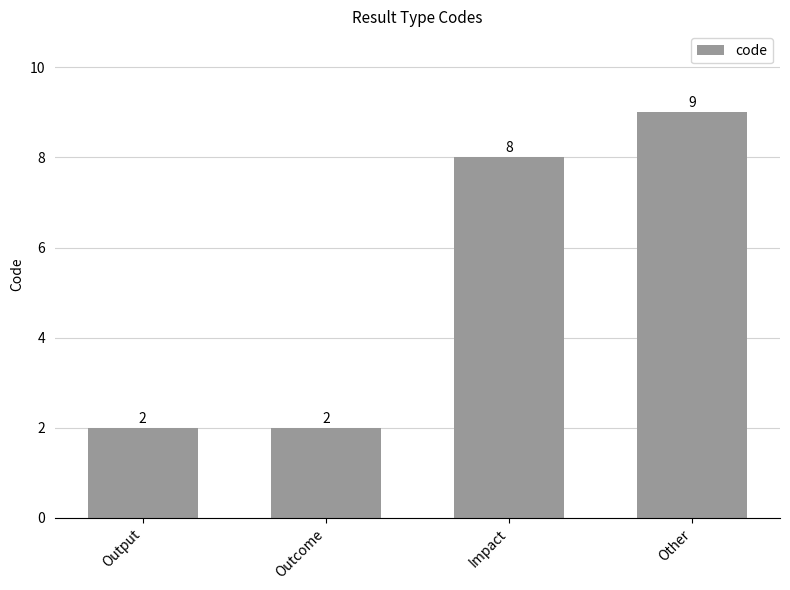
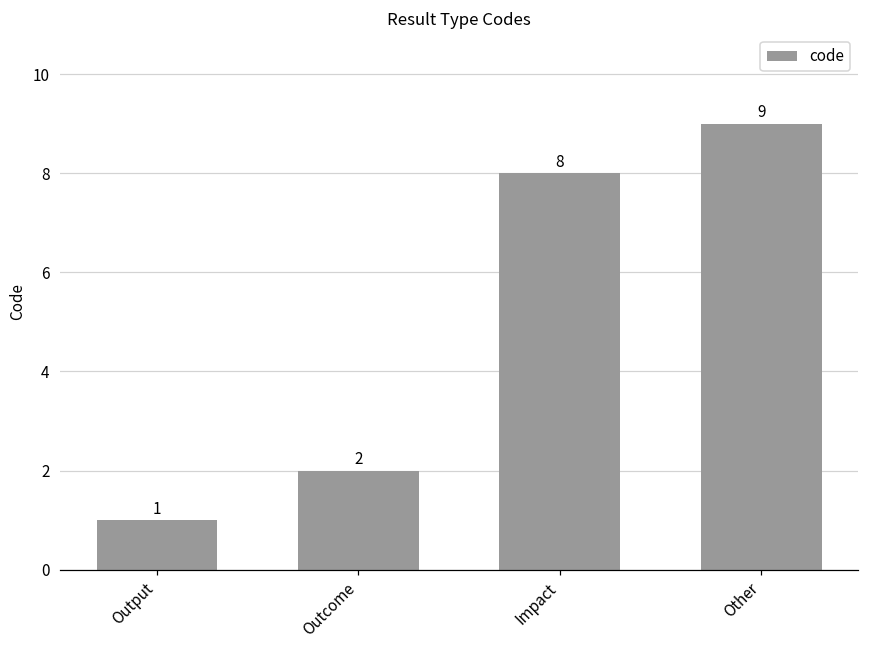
  {
-   "Output": 2,
+   "Output": 1,
    "Outcome": 2,
    "Impact": 8,
    "Other": 9
  }
